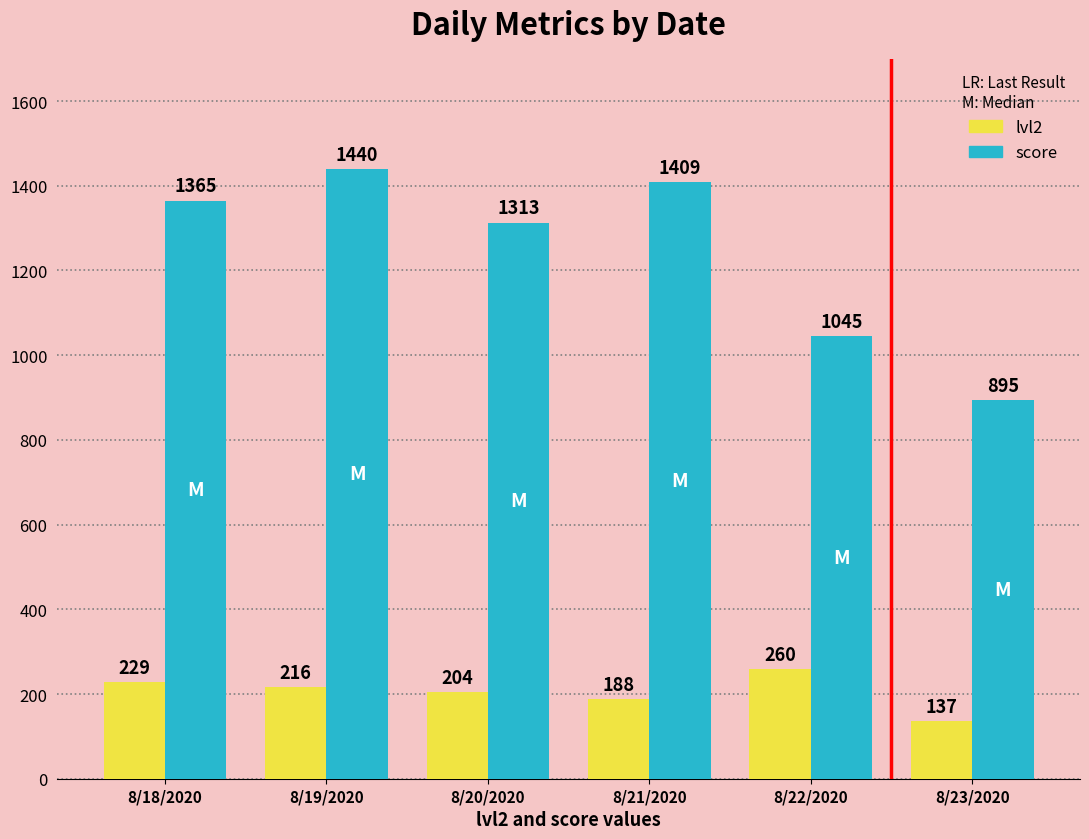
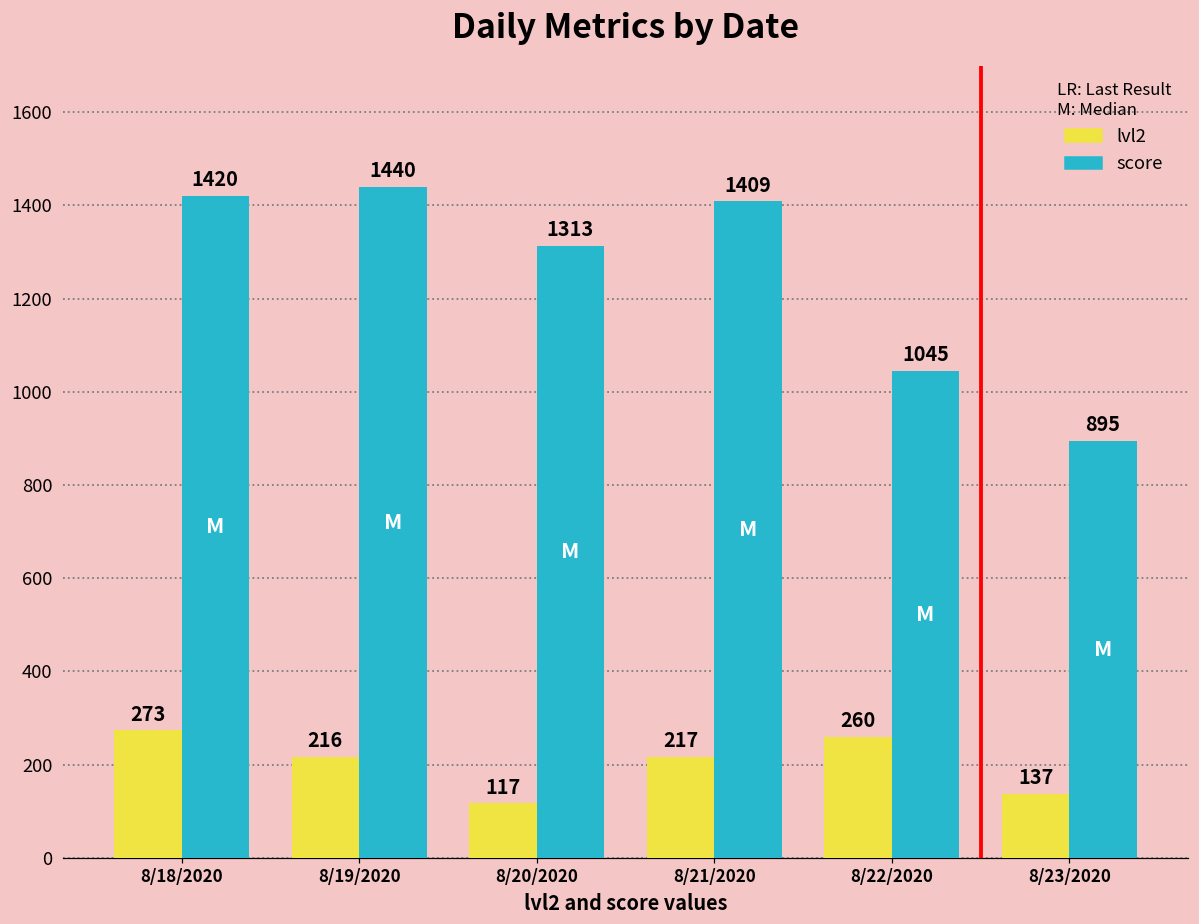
  {
    "lvl2": {
-     "8/18/2020": 229,
+     "8/18/2020": 273,
      "8/19/2020": 216,
-     "8/20/2020": 204,
-     "8/21/2020": 188,
+     "8/20/2020": 117,
+     "8/21/2020": 217,
      "8/22/2020": 260,
      "8/23/2020": 137
    },
    "score": {
-     "8/18/2020": 1365,
+     "8/18/2020": 1420,
      "8/19/2020": 1440,
      "8/20/2020": 1313,
      "8/21/2020": 1409,
      "8/22/2020": 1045,
      "8/23/2020": 895
    }
  }
